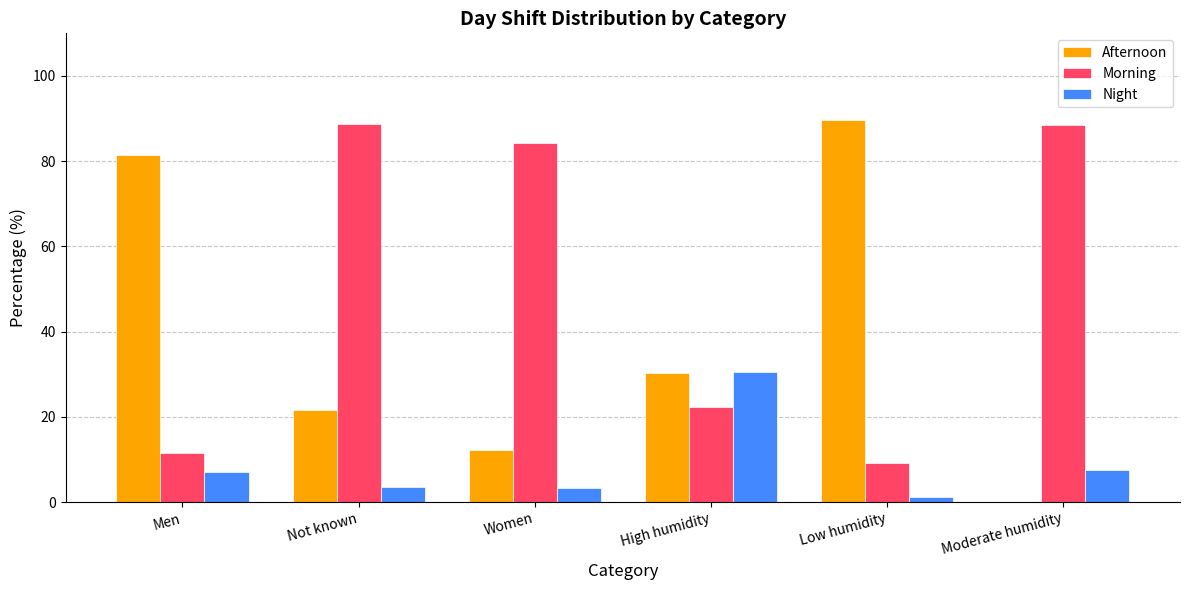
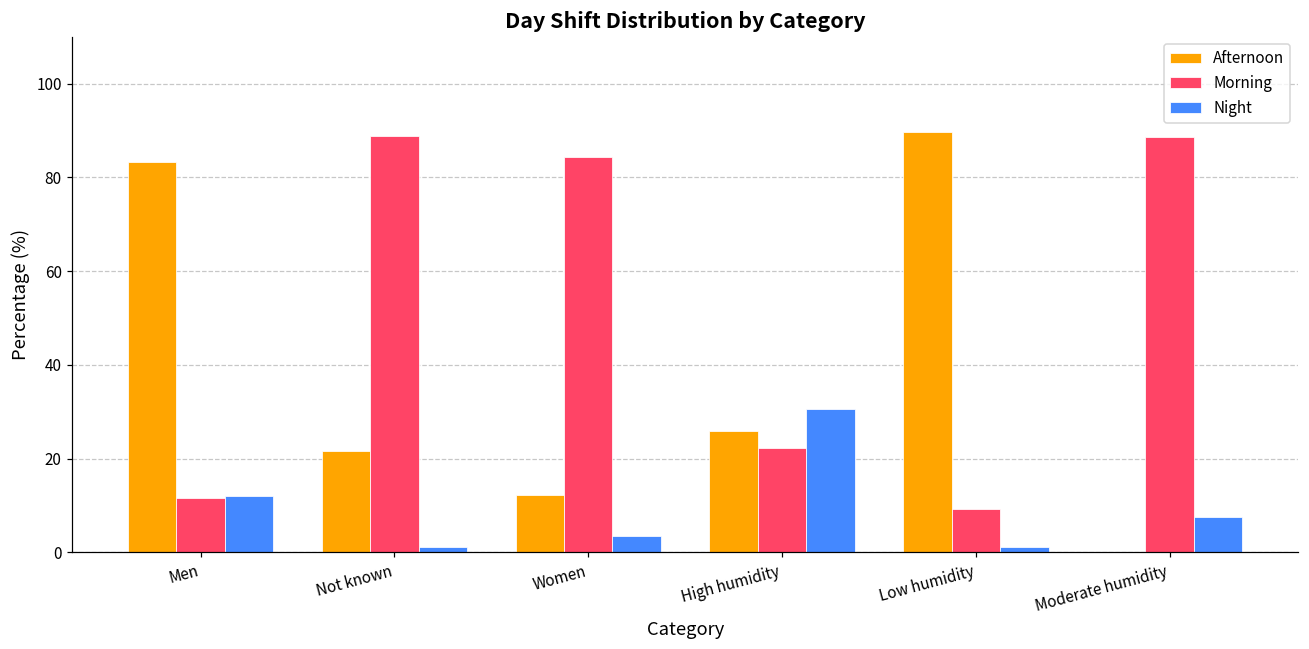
  {
    "Afternoon": {
-     "Men": 81,
+     "Men": 83,
      "Not known": 22,
      "Women": 12,
-     "High humidity": 30,
+     "High humidity": 26,
      "Low humidity": 90,
      "Moderate humidity": 0
    },
    "Morning": {
      "Men": 12,
      "Not known": 89,
      "Women": 84,
      "High humidity": 22,
      "Low humidity": 9,
      "Moderate humidity": 89
    },
    "Night": {
-     "Men": 7,
-     "Not known": 4,
+     "Men": 12,
+     "Not known": 1,
      "Women": 3,
      "High humidity": 30,
      "Low humidity": 1,
      "Moderate humidity": 7
    }
  }
